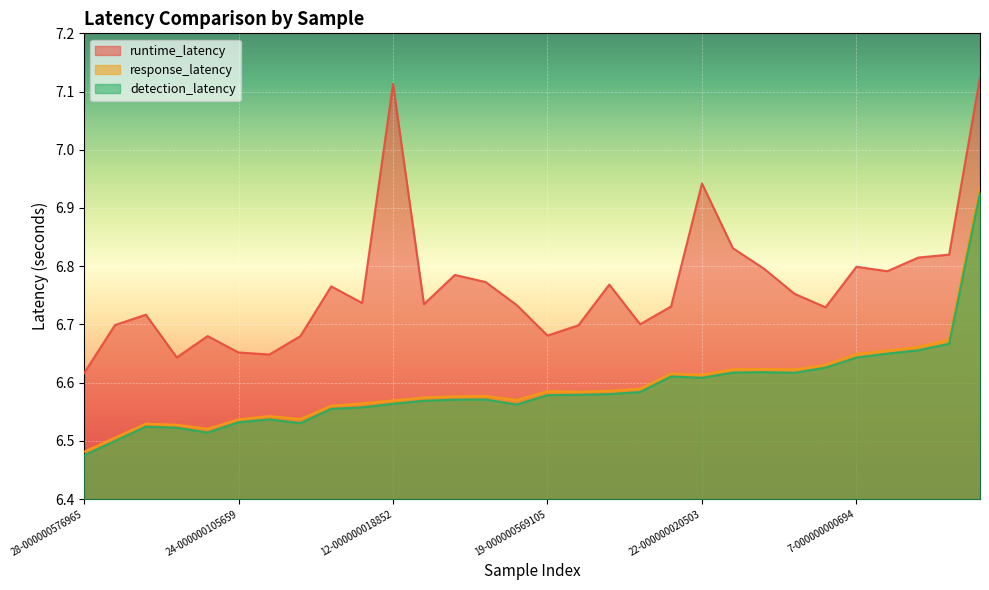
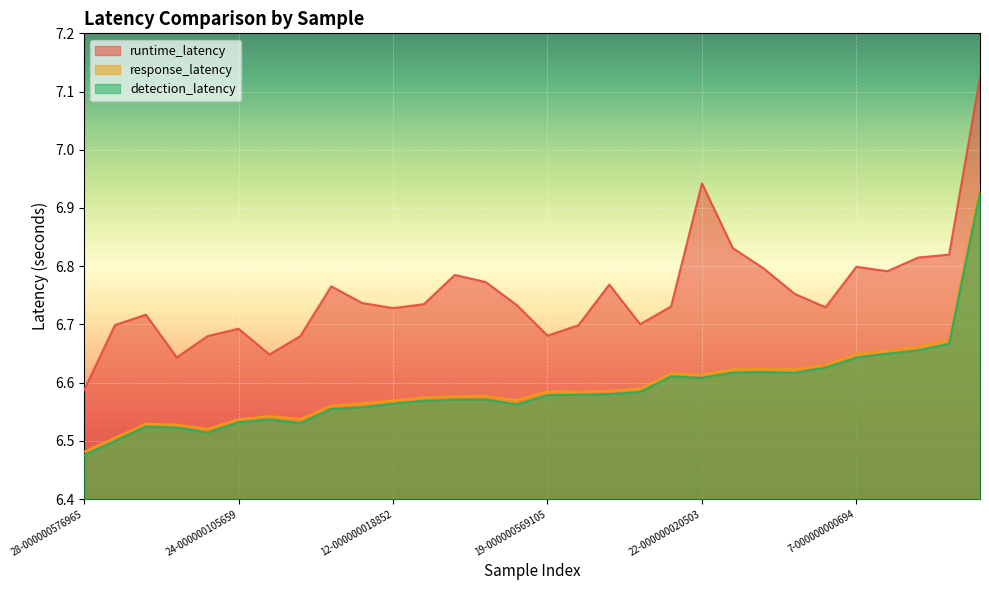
  {
    "runtime_latency": {
-     "28-000000576965": 6.62,
-     "24-000000105659": 6.65,
-     "12-000000018852": 7.11,
+     "28-000000576965": 6.59,
+     "24-000000105659": 6.69,
+     "12-000000018852": 6.73,
      "19-000000569105": 6.68,
      "22-000000020503": 6.94,
      "7-000000000694": 6.80
    },
    "response_latency": {
      "28-000000576965": 6.48,
      "24-000000105659": 6.54,
      "12-000000018852": 6.57,
      "19-000000569105": 6.59,
      "22-000000020503": 6.61,
      "7-000000000694": 6.65
    },
    "detection_latency": {
      "28-000000576965": 6.48,
      "24-000000105659": 6.53,
      "12-000000018852": 6.56,
      "19-000000569105": 6.58,
      "22-000000020503": 6.61,
      "7-000000000694": 6.64
    }
  }
